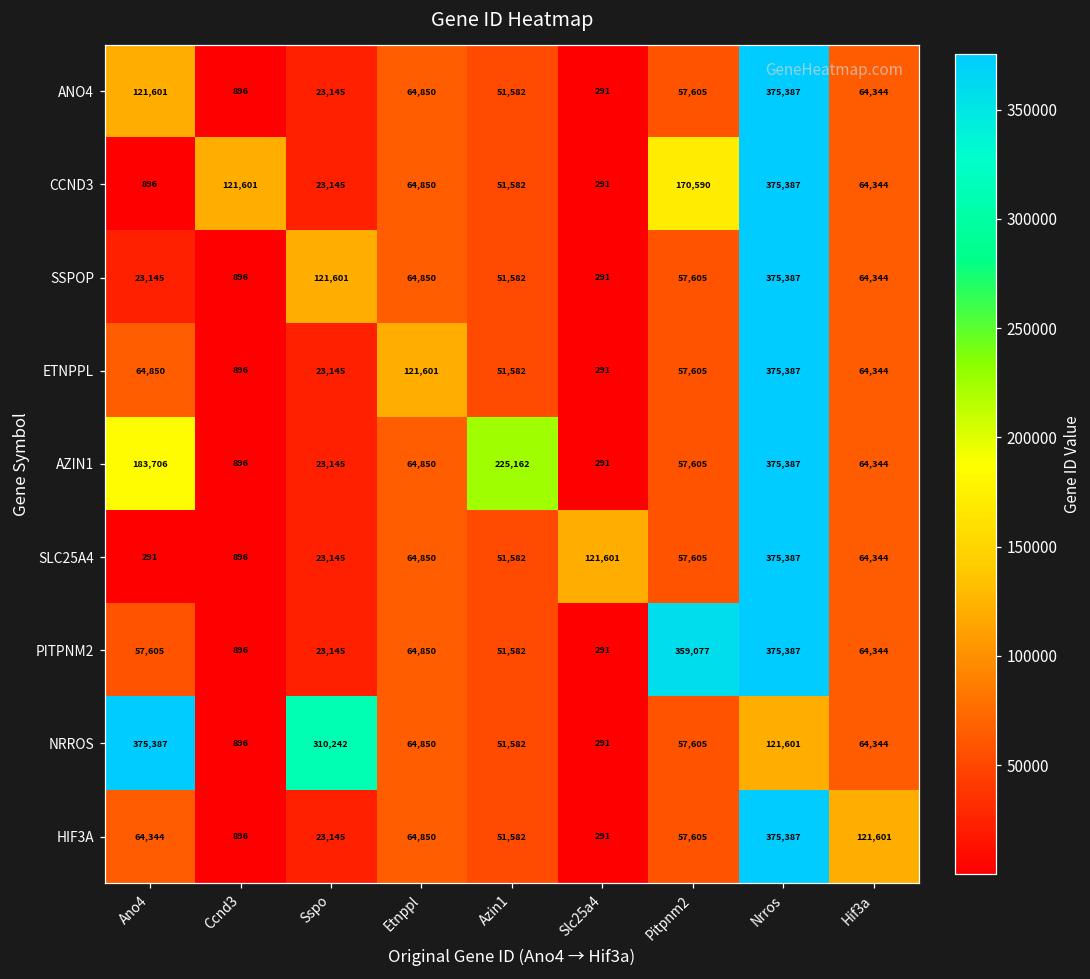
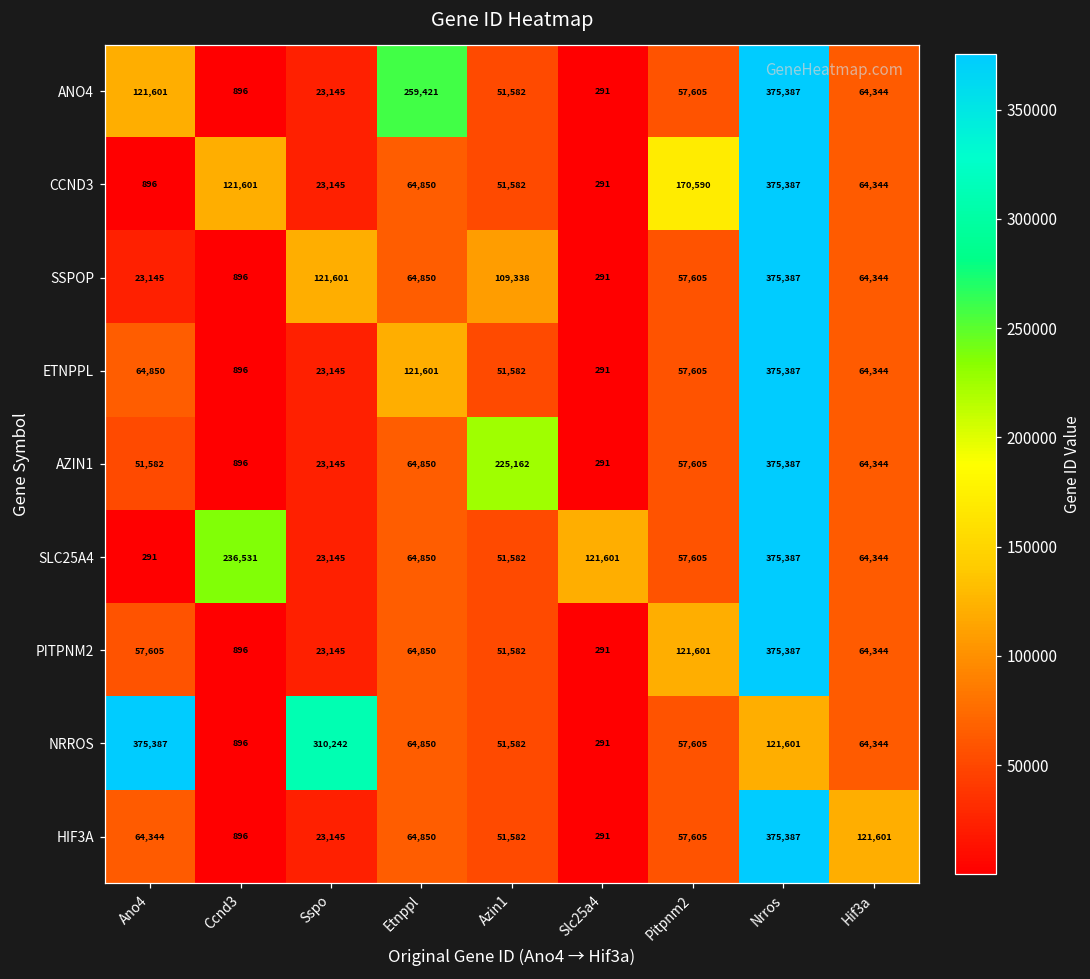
  {
    "ANO4": {
      "Ano4": "121,601",
      "Ccnd3": "896",
      "Sspo": "23,145",
-     "Etnppl": "64,850",
+     "Etnppl": "259,421",
      "Azin1": "51,582",
      "Slc25a4": "291",
      "Pitpnm2": "57,605",
      "Nrros": "375,387"
    },
    "CCND3": {
      "Ano4": "896",
      "Ccnd3": "121,601",
      "Sspo": "23,145",
      "Etnppl": "64,850",
      "Azin1": "51,582",
      "Slc25a4": "291",
      "Pitpnm2": "170,590",
      "Nrros": "375,387",
      "Hif3a": "64,344"
    },
    "SSPOP": {
      "Ano4": "23,145",
      "Ccnd3": "896",
      "Sspo": "121,601",
      "Etnppl": "64,850",
-     "Azin1": "51,582",
+     "Azin1": "109,338",
      "Slc25a4": "291",
      "Pitpnm2": "57,605",
      "Nrros": "375,387",
      "Hif3a": "64,344"
    },
    "ETNPPL": {
      "Ano4": "64,850",
      "Ccnd3": "896",
      "Sspo": "23,145",
      "Etnppl": "121,601",
      "Azin1": "51,582",
      "Slc25a4": "291",
      "Pitpnm2": "57,605",
      "Nrros": "375,387",
      "Hif3a": "64,344"
    },
    "AZIN1": {
-     "Ano4": "183,706",
+     "Ano4": "51,582",
      "Ccnd3": "896",
      "Sspo": "23,145",
      "Etnppl": "64,850",
      "Azin1": "225,162",
      "Slc25a4": "291",
      "Pitpnm2": "57,605",
      "Nrros": "375,387",
      "Hif3a": "64,344"
    },
    "SLC25A4": {
      "Ano4": "291",
-     "Ccnd3": "896",
+     "Ccnd3": "236,531",
      "Sspo": "23,145",
      "Etnppl": "64,850",
      "Azin1": "51,582",
      "Slc25a4": "121,601",
      "Pitpnm2": "57,605",
      "Nrros": "375,387",
      "Hif3a": "64,344"
    },
    "PITPNM2": {
      "Ano4": "57,605",
      "Ccnd3": "896",
      "Sspo": "23,145",
      "Etnppl": "64,850",
      "Azin1": "51,582",
      "Slc25a4": "291",
-     "Pitpnm2": "359,077",
+     "Pitpnm2": "121,601",
      "Nrros": "375,387",
      "Hif3a": "64,344"
    },
    "NRROS": {
      "Ano4": "375,387",
      "Ccnd3": "896",
      "Sspo": "310,242",
      "Etnppl": "64,850",
      "Azin1": "51,582",
      "Slc25a4": "291",
      "Pitpnm2": "57,605",
      "Nrros": "121,601",
      "Hif3a": "64,344"
    },
    "HIF3A": {
      "Ano4": "64,344",
      "Ccnd3": "896",
      "Sspo": "23,145",
      "Etnppl": "64,850",
      "Azin1": "51,582",
      "Slc25a4": "291",
      "Pitpnm2": "57,605",
      "Nrros": "375,387",
      "Hif3a": "121,601"
    }
  }
